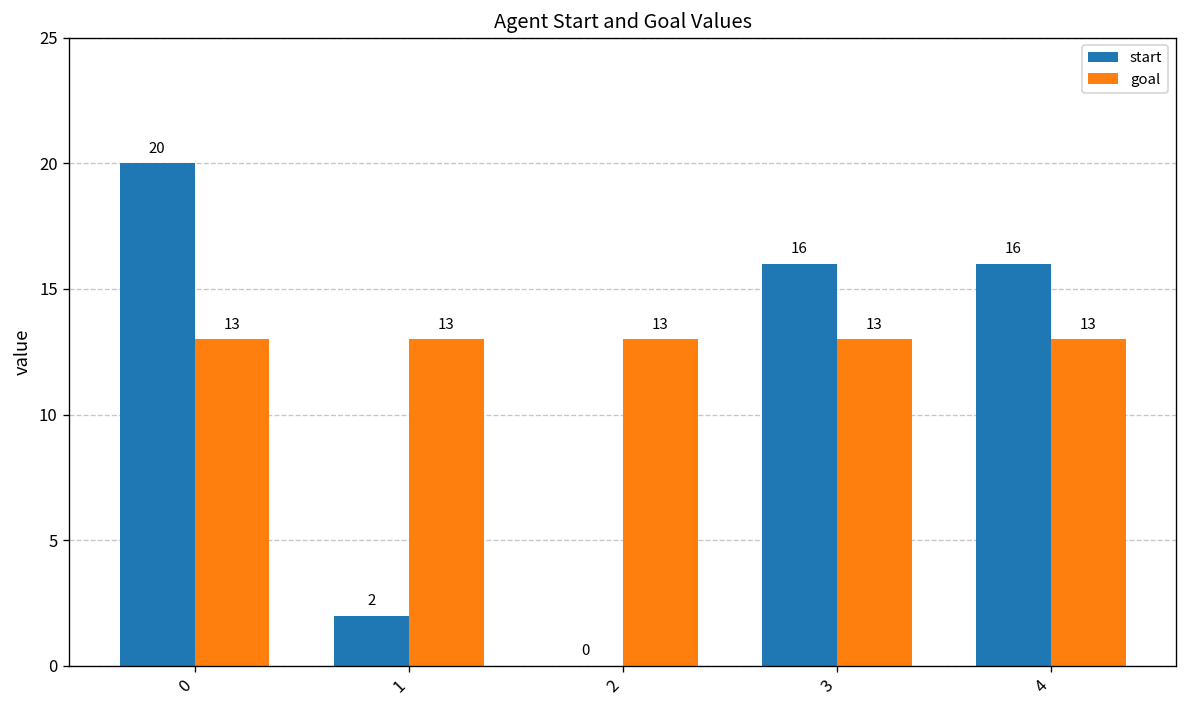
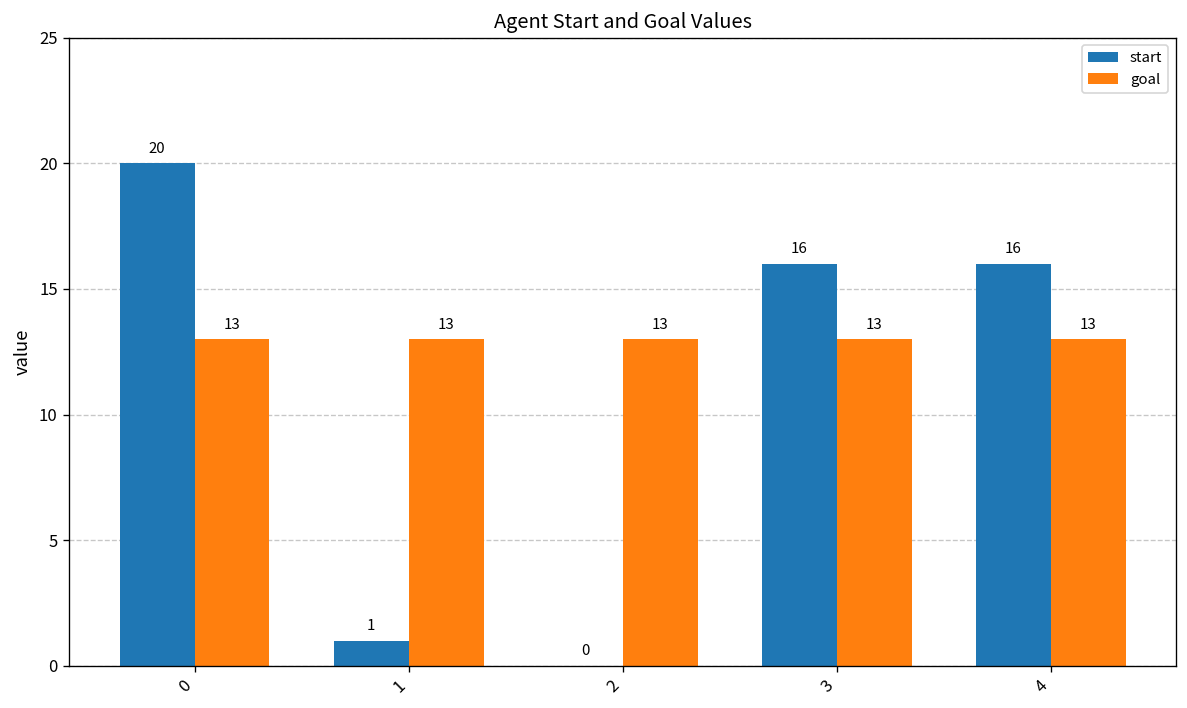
  {
    "start": {
      "0": 20,
-     "1": 2,
+     "1": 1,
      "2": 0,
      "3": 16,
      "4": 16
    },
    "goal": {
      "0": 13,
      "1": 13,
      "2": 13,
      "3": 13,
      "4": 13
    }
  }
